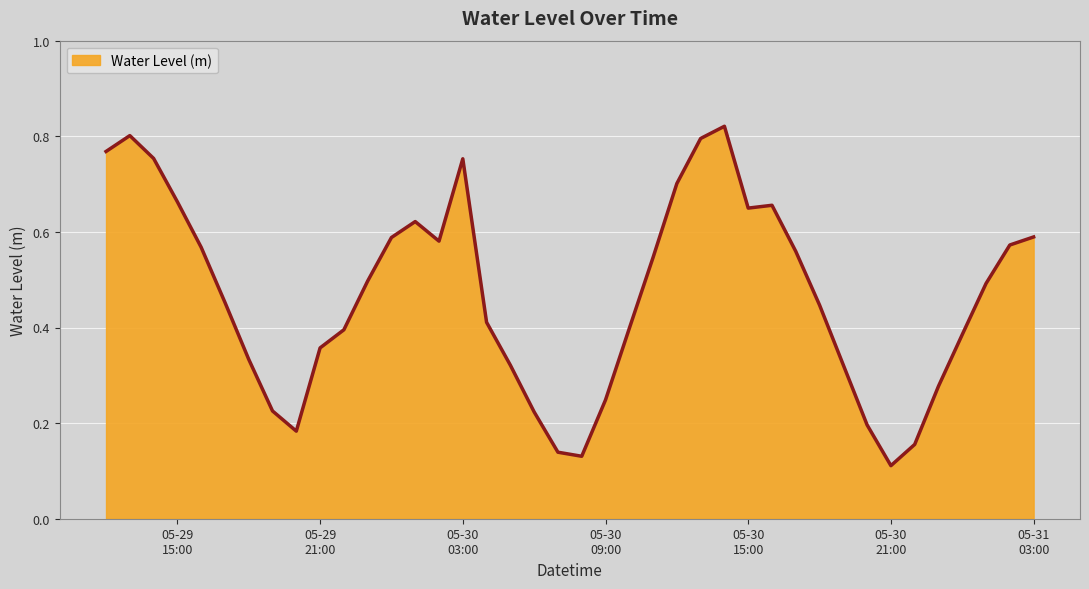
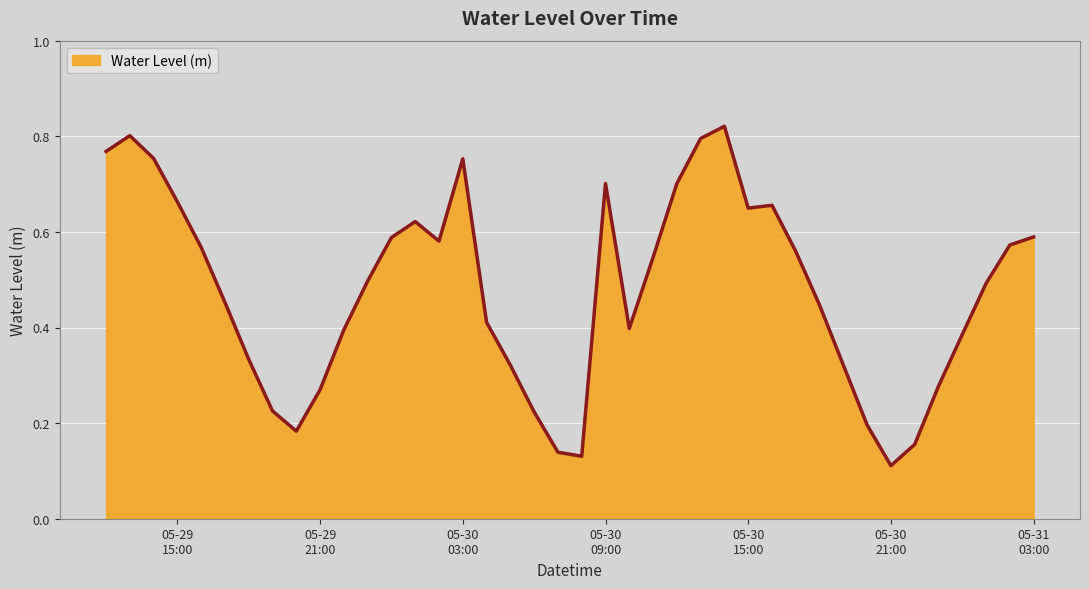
  {
    "05-29 15:00": 0.66,
-   "05-29 21:00": 0.36,
+   "05-29 21:00": 0.27,
    "05-30 03:00": 0.75,
-   "05-30 09:00": 0.25,
+   "05-30 09:00": 0.70,
    "05-30 15:00": 0.65,
    "05-30 21:00": 0.11,
    "05-31 03:00": 0.59
  }
